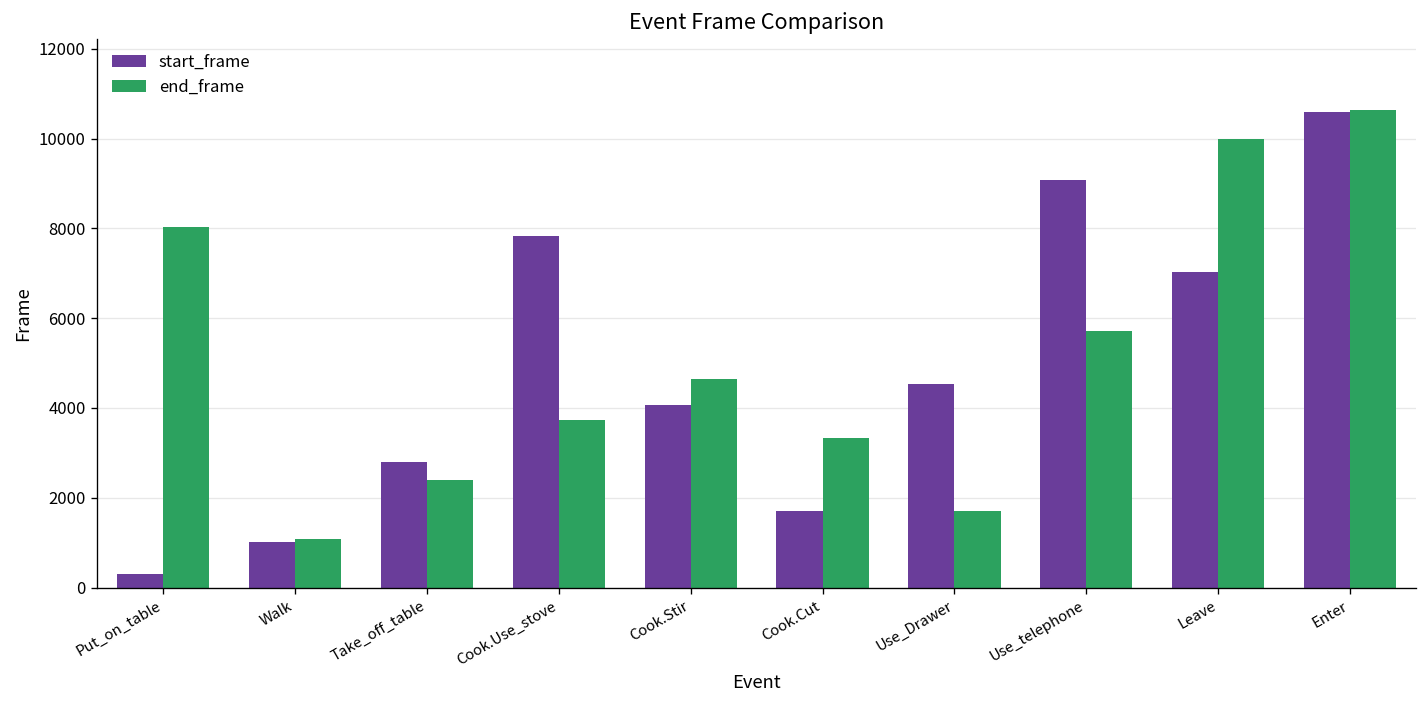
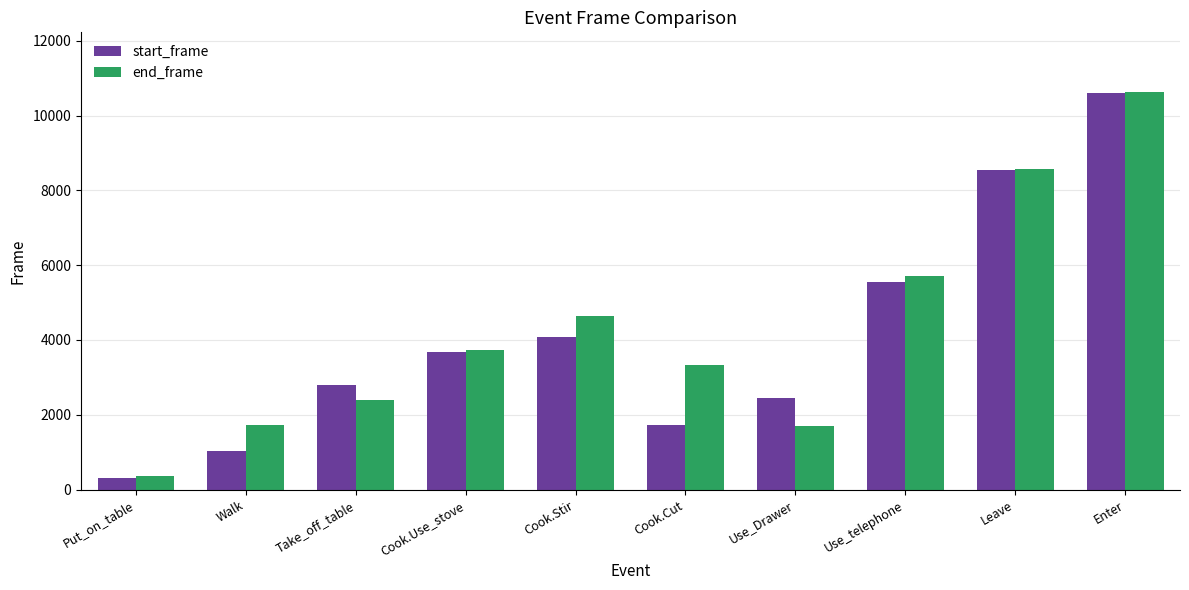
  {
    "start_frame": {
      "Put_on_table": 300,
      "Walk": 1000,
      "Take_off_table": 2800,
-     "Cook.Use_stove": 7800,
+     "Cook.Use_stove": 3700,
      "Cook.Stir": 4100,
      "Cook.Cut": 1700,
-     "Use_Drawer": 4500,
-     "Use_telephone": 9100,
-     "Leave": 7000,
+     "Use_Drawer": 2400,
+     "Use_telephone": 5600,
+     "Leave": 8500,
      "Enter": 10600
    },
    "end_frame": {
-     "Put_on_table": 8000,
-     "Walk": 1100,
+     "Put_on_table": 400,
+     "Walk": 1700,
      "Take_off_table": 2400,
      "Cook.Use_stove": 3700,
      "Cook.Stir": 4700,
      "Cook.Cut": 3300,
      "Use_Drawer": 1700,
      "Use_telephone": 5700,
-     "Leave": 10000,
+     "Leave": 8600,
      "Enter": 10600
    }
  }
